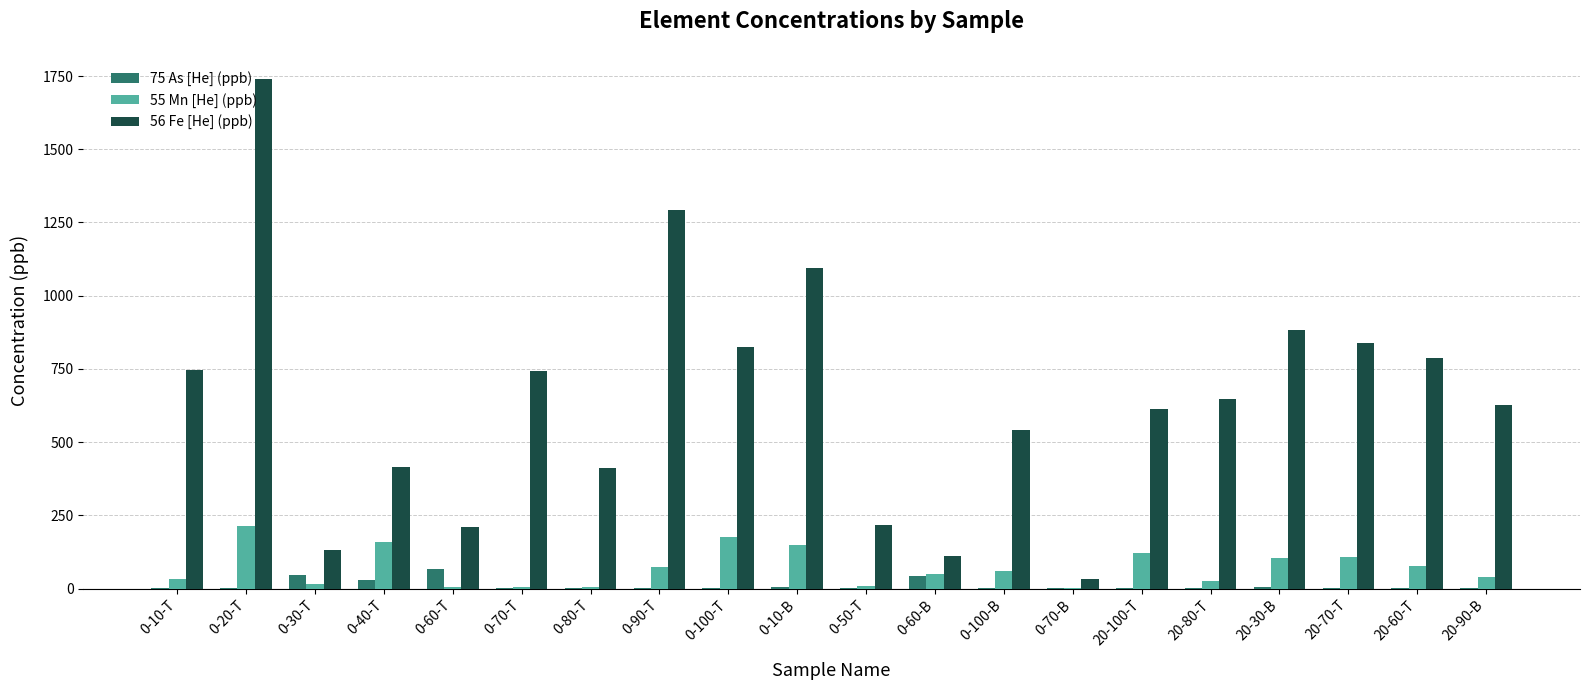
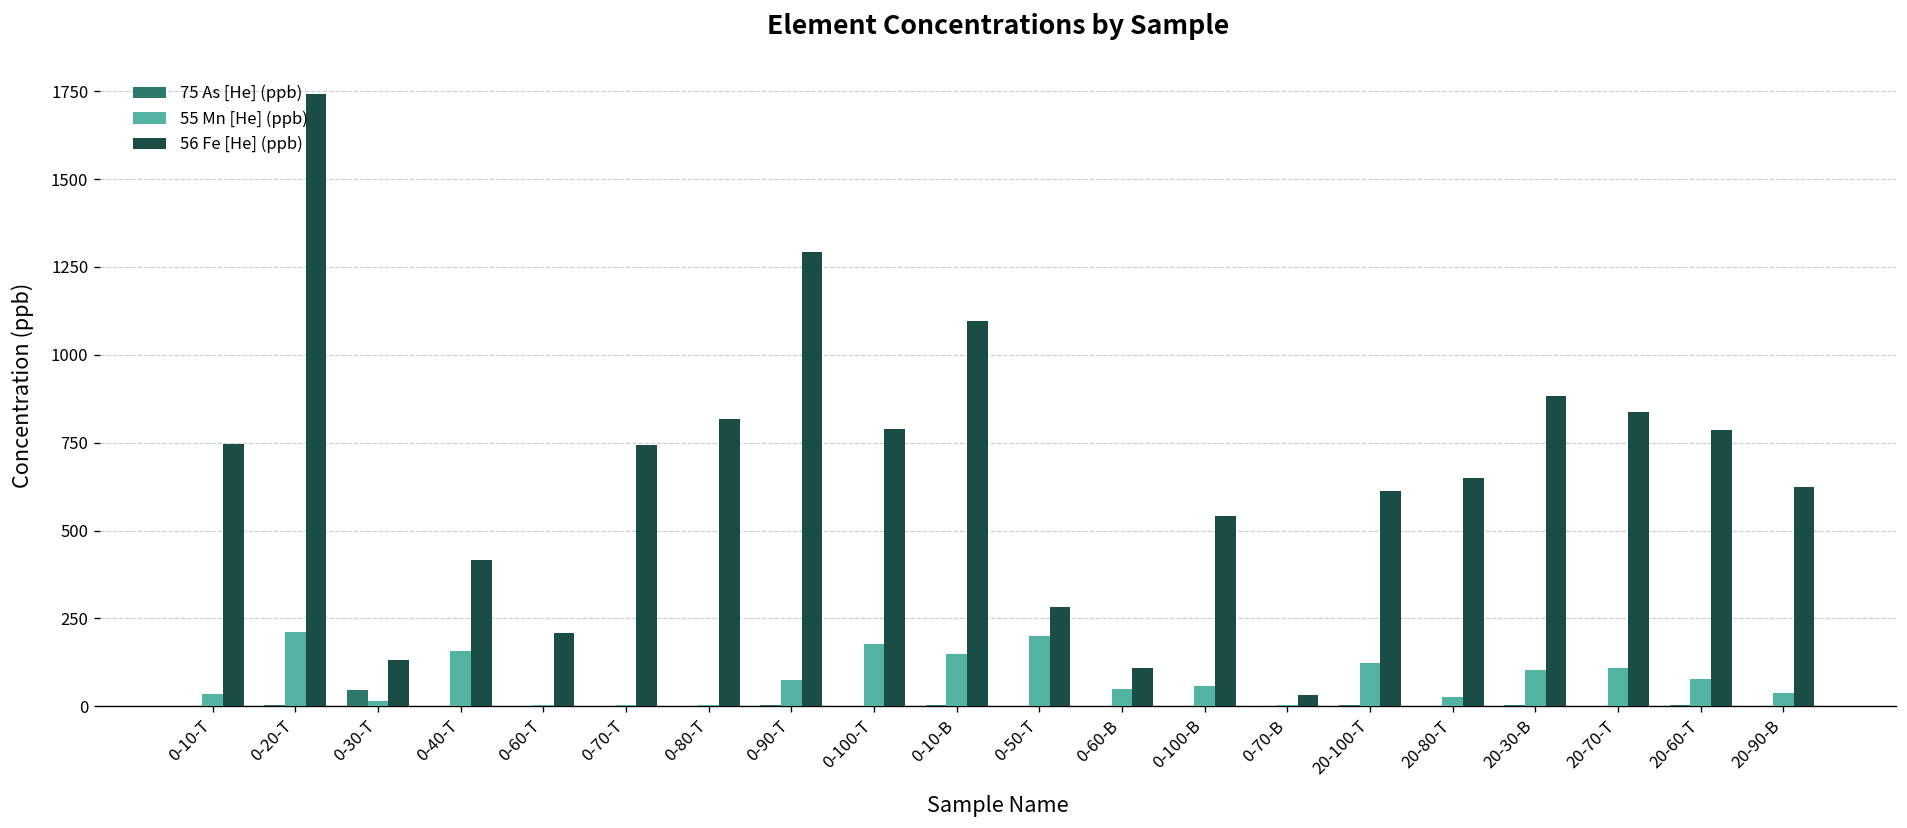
  {
    "75 As [He] (ppb)": {
      "0-30-T": 50,
-     "0-40-T": 30,
-     "0-60-T": 70,
-     "0-60-B": 40
+     "0-40-T": 0,
+     "0-60-T": 0,
+     "0-60-B": 0
    },
    "55 Mn [He] (ppb)": {
      "0-10-T": 30,
      "0-20-T": 210,
      "0-30-T": 10,
      "0-40-T": 160,
      "0-90-T": 70,
      "0-100-T": 180,
      "0-10-B": 150,
-     "0-50-T": 10,
+     "0-50-T": 200,
      "0-60-B": 50,
      "0-100-B": 60,
      "20-100-T": 120,
      "20-80-T": 30,
      "20-30-B": 100,
      "20-70-T": 110,
      "20-60-T": 80,
      "20-90-B": 40
    },
    "56 Fe [He] (ppb)": {
      "0-10-T": 750,
      "0-20-T": 1740,
      "0-30-T": 130,
      "0-40-T": 410,
      "0-60-T": 210,
      "0-70-T": 740,
-     "0-80-T": 410,
+     "0-80-T": 820,
      "0-90-T": 1290,
-     "0-100-T": 820,
+     "0-100-T": 790,
      "0-10-B": 1100,
-     "0-50-T": 220,
+     "0-50-T": 280,
      "0-60-B": 110,
      "0-100-B": 540,
      "0-70-B": 30,
      "20-100-T": 610,
      "20-80-T": 650,
      "20-30-B": 880,
      "20-70-T": 840,
      "20-60-T": 790,
      "20-90-B": 630
    }
  }
